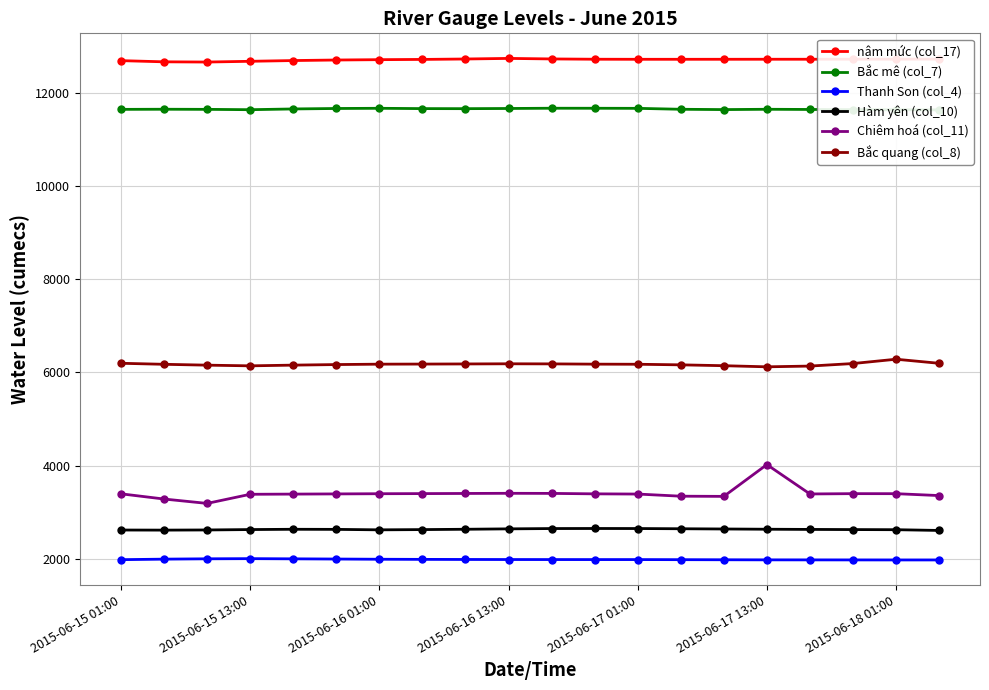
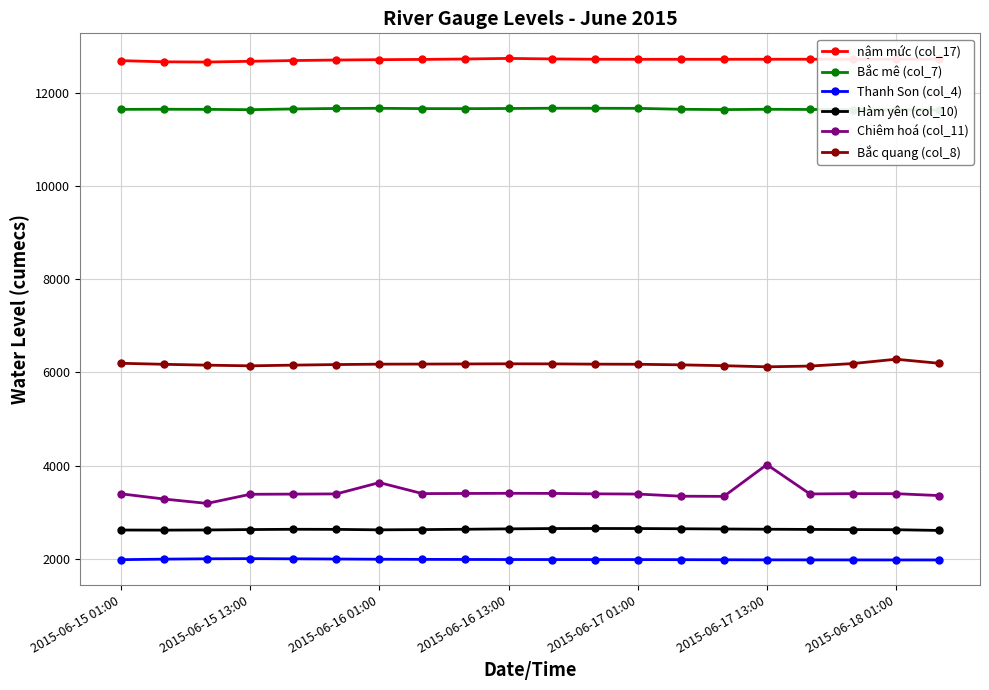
  {
    "nậm mức (col_17)": {
      "2015-06-15 01:00": 12700,
      "2015-06-15 13:00": 12700,
      "2015-06-16 01:00": 12700,
      "2015-06-16 13:00": 12700,
      "2015-06-17 01:00": 12700,
      "2015-06-17 13:00": 12700
    },
    "Bắc mê (col_7)": {
      "2015-06-15 01:00": 11700,
      "2015-06-15 13:00": 11600,
      "2015-06-16 01:00": 11700,
      "2015-06-16 13:00": 11700,
      "2015-06-17 01:00": 11700,
      "2015-06-17 13:00": 11700
    },
    "Thanh Son (col_4)": {
      "2015-06-15 01:00": 2000,
      "2015-06-15 13:00": 2000,
      "2015-06-16 01:00": 2000,
      "2015-06-16 13:00": 2000,
      "2015-06-17 01:00": 2000,
      "2015-06-17 13:00": 2000,
      "2015-06-18 01:00": 2000
    },
    "Hàm yên (col_10)": {
      "2015-06-15 01:00": 2600,
      "2015-06-15 13:00": 2600,
      "2015-06-16 01:00": 2600,
      "2015-06-16 13:00": 2600,
      "2015-06-17 01:00": 2600,
      "2015-06-17 13:00": 2600,
      "2015-06-18 01:00": 2600
    },
    "Chiêm hoá (col_11)": {
      "2015-06-15 01:00": 3400,
      "2015-06-15 13:00": 3400,
-     "2015-06-16 01:00": 3400,
+     "2015-06-16 01:00": 3600,
      "2015-06-16 13:00": 3400,
      "2015-06-17 01:00": 3400,
      "2015-06-17 13:00": 4000,
      "2015-06-18 01:00": 3400
    },
    "Bắc quang (col_8)": {
      "2015-06-15 01:00": 6200,
      "2015-06-15 13:00": 6100,
      "2015-06-16 01:00": 6200,
      "2015-06-16 13:00": 6200,
      "2015-06-17 01:00": 6200,
      "2015-06-17 13:00": 6100,
      "2015-06-18 01:00": 6300
    }
  }
